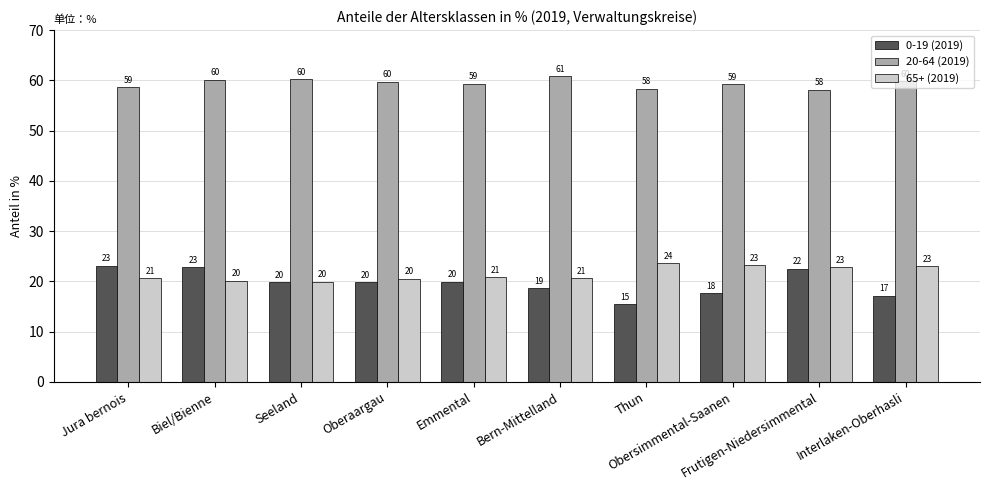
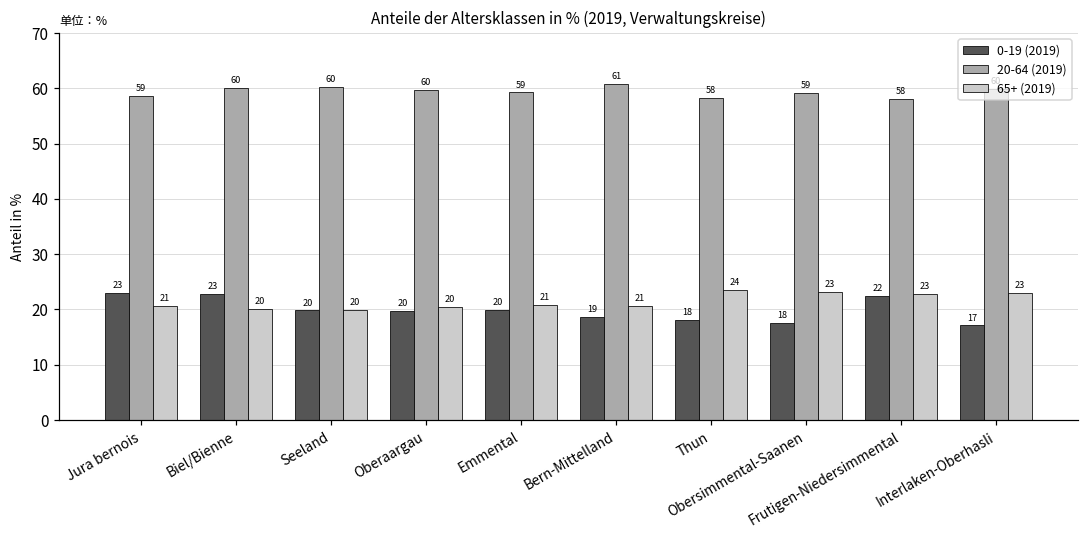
  {
    "0-19 (2019)": {
      "Jura bernois": 23,
      "Biel/Bienne": 23,
      "Seeland": 20,
      "Oberaargau": 20,
      "Emmental": 20,
      "Bern-Mittelland": 19,
-     "Thun": 15,
+     "Thun": 18,
      "Obersimmental-Saanen": 18,
      "Frutigen-Niedersimmental": 22,
      "Interlaken-Oberhasli": 17
    }
  }
